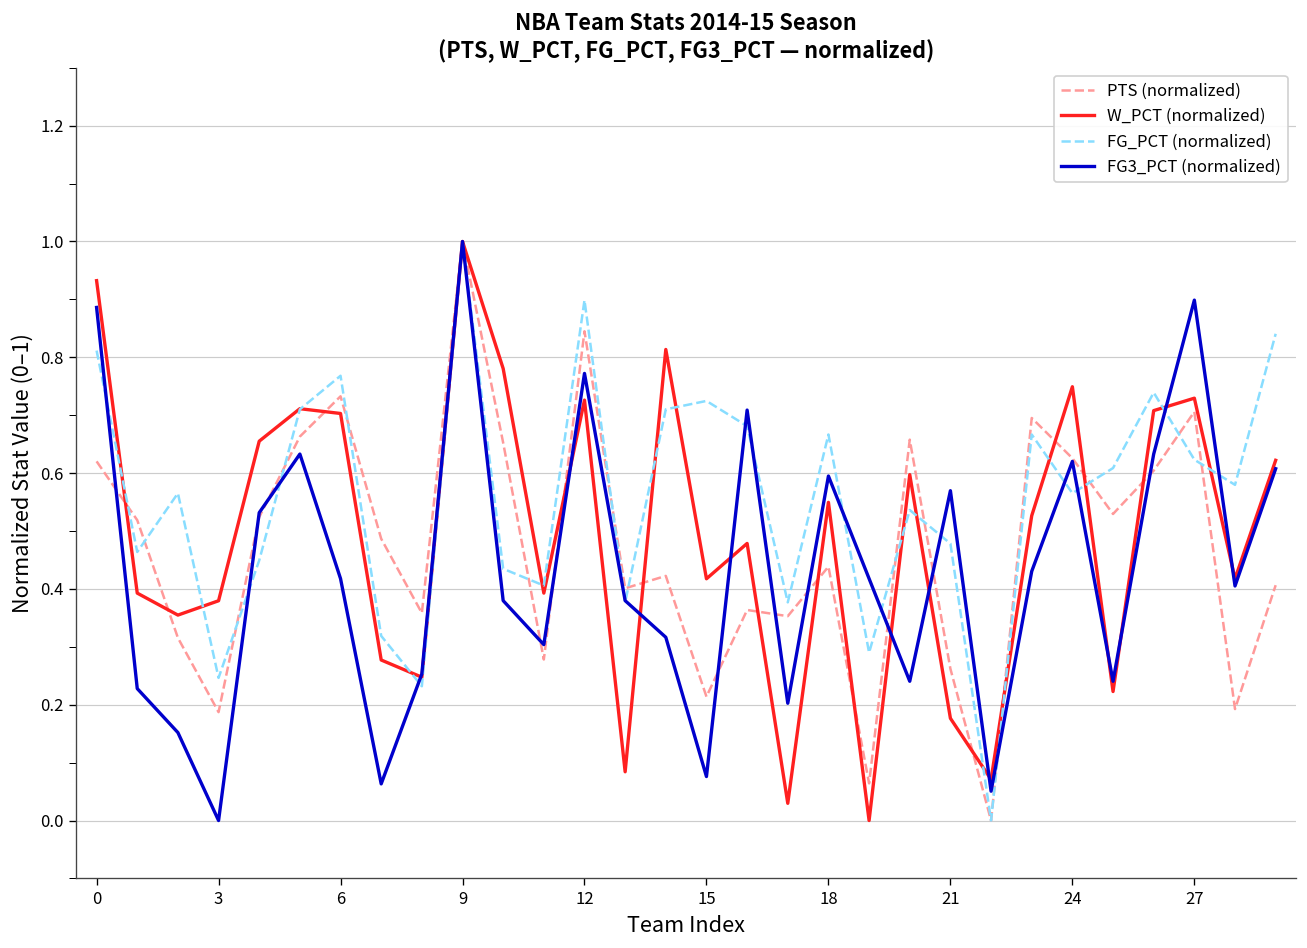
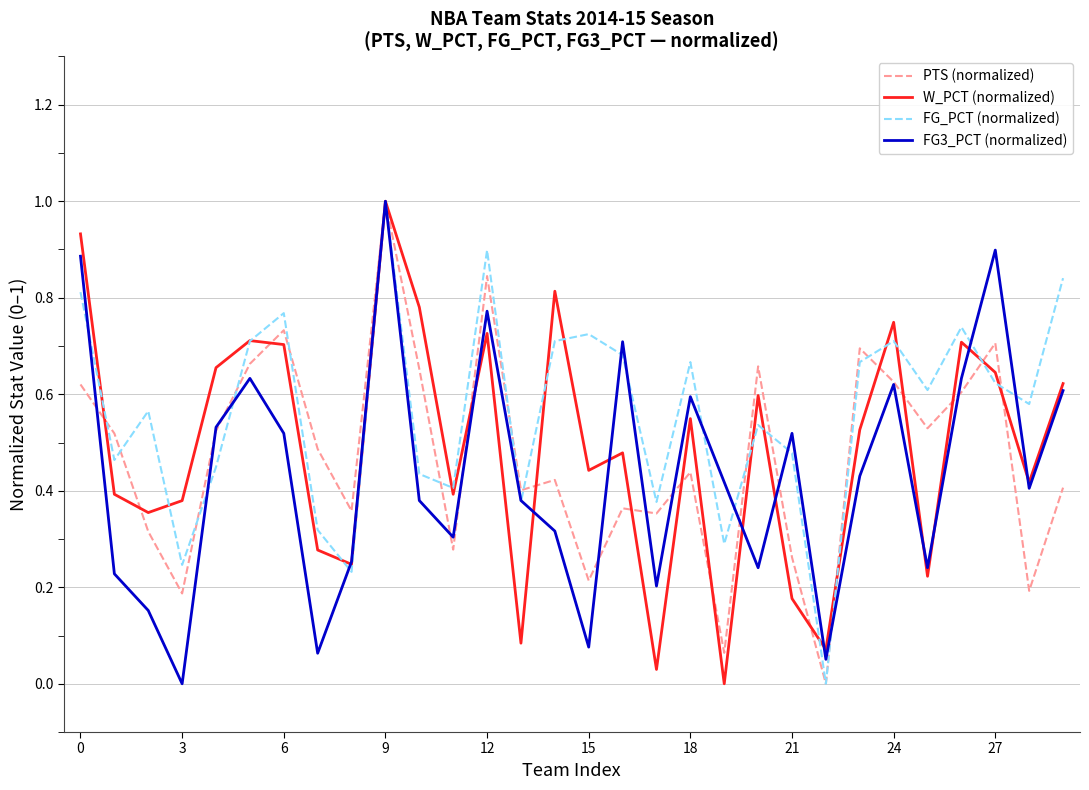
  {
    "PTS (normalized)": {
      "0": 0.62,
      "3": 0.19,
      "6": 0.73,
      "12": 0.84,
      "15": 0.21,
      "18": 0.44,
      "21": 0.26,
      "24": 0.63,
      "27": 0.71
    },
    "W_PCT (normalized)": {
      "0": 0.93,
      "3": 0.38,
      "6": 0.70,
      "12": 0.73,
-     "15": 0.42,
+     "15": 0.44,
      "18": 0.55,
      "21": 0.18,
      "24": 0.75,
-     "27": 0.73
+     "27": 0.65
    },
    "FG_PCT (normalized)": {
      "0": 0.81,
      "3": 0.25,
      "6": 0.77,
      "12": 0.90,
      "15": 0.72,
      "18": 0.67,
      "21": 0.48,
-     "24": 0.57,
+     "24": 0.71,
      "27": 0.62
    },
    "FG3_PCT (normalized)": {
      "0": 0.89,
      "3": 0.00,
-     "6": 0.42,
+     "6": 0.52,
      "12": 0.77,
      "15": 0.08,
      "18": 0.59,
-     "21": 0.57,
+     "21": 0.52,
      "24": 0.62,
      "27": 0.90
    }
  }
